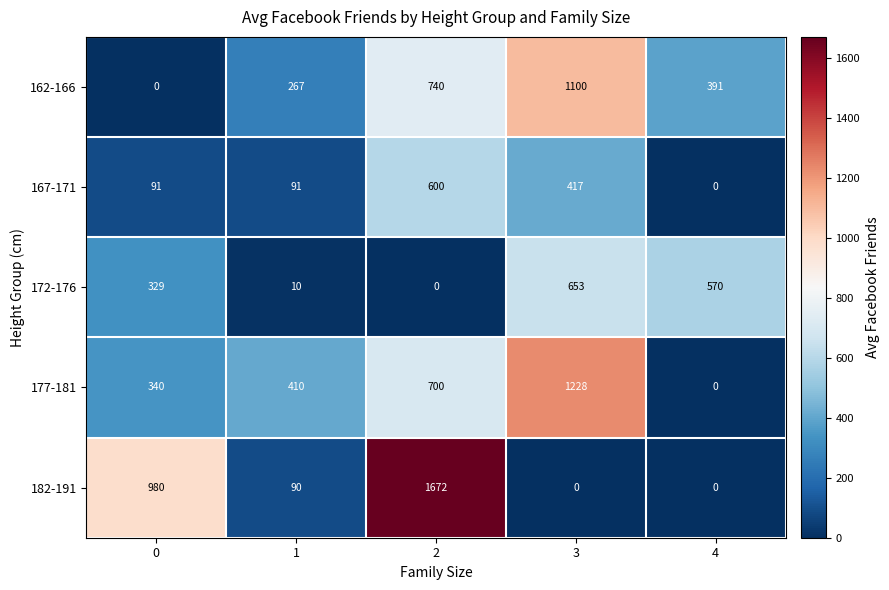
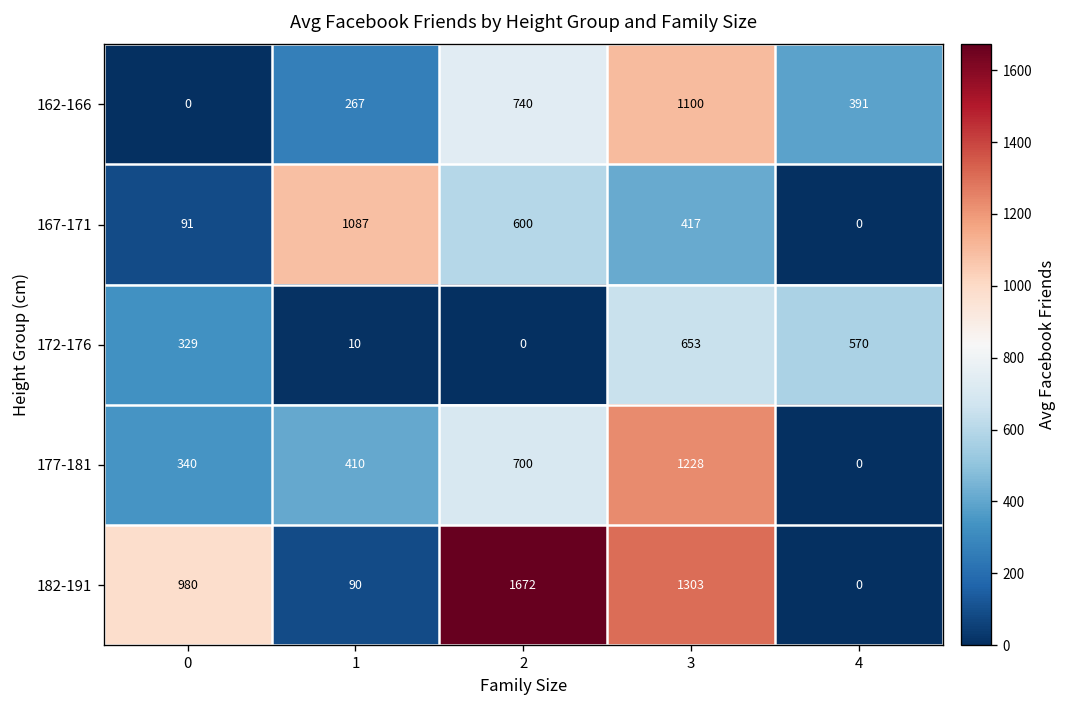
  {
    "162-166": {
      "0": 0,
      "1": 267,
      "2": 740,
      "3": 1100,
      "4": 391
    },
    "167-171": {
      "0": 91,
-     "1": 91,
+     "1": 1087,
      "2": 600,
      "3": 417,
      "4": 0
    },
    "172-176": {
      "0": 329,
      "1": 10,
      "2": 0,
      "3": 653,
      "4": 570
    },
    "177-181": {
      "0": 340,
      "1": 410,
      "2": 700,
      "3": 1228,
      "4": 0
    },
    "182-191": {
      "0": 980,
      "1": 90,
      "2": 1672,
-     "3": 0,
+     "3": 1303,
      "4": 0
    }
  }
